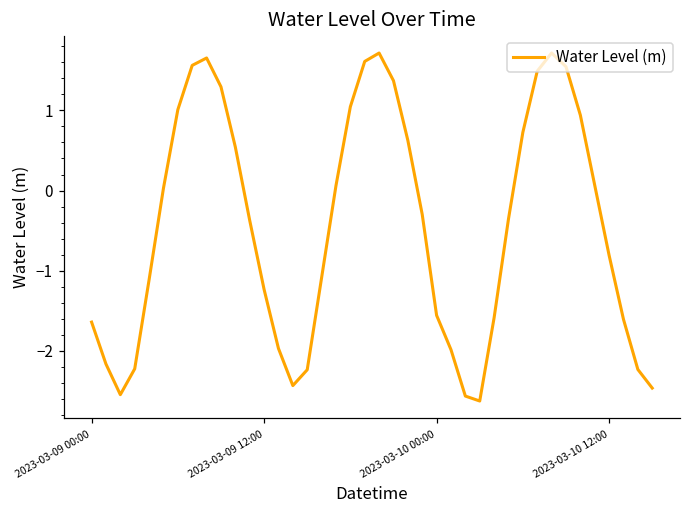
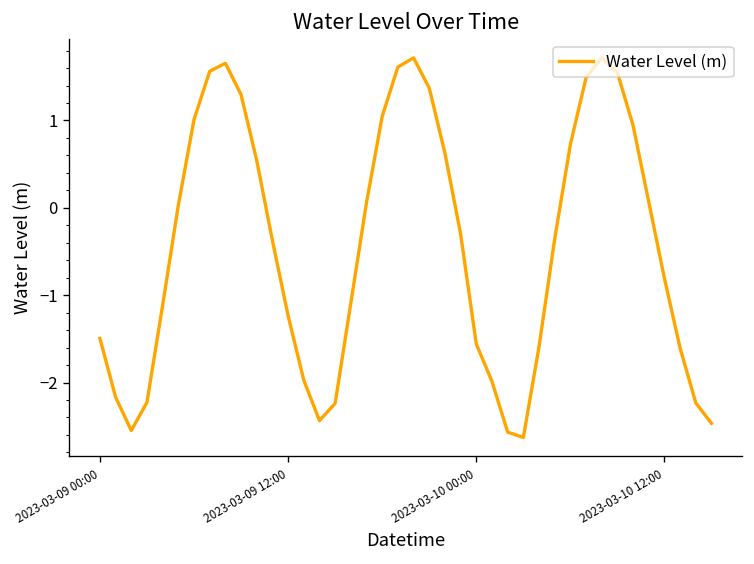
  {
-   "2023-03-09 00:00": -1.6,
+   "2023-03-09 00:00": -1.5,
    "2023-03-09 12:00": -1.2,
    "2023-03-10 00:00": -1.6,
    "2023-03-10 12:00": -0.8
  }
